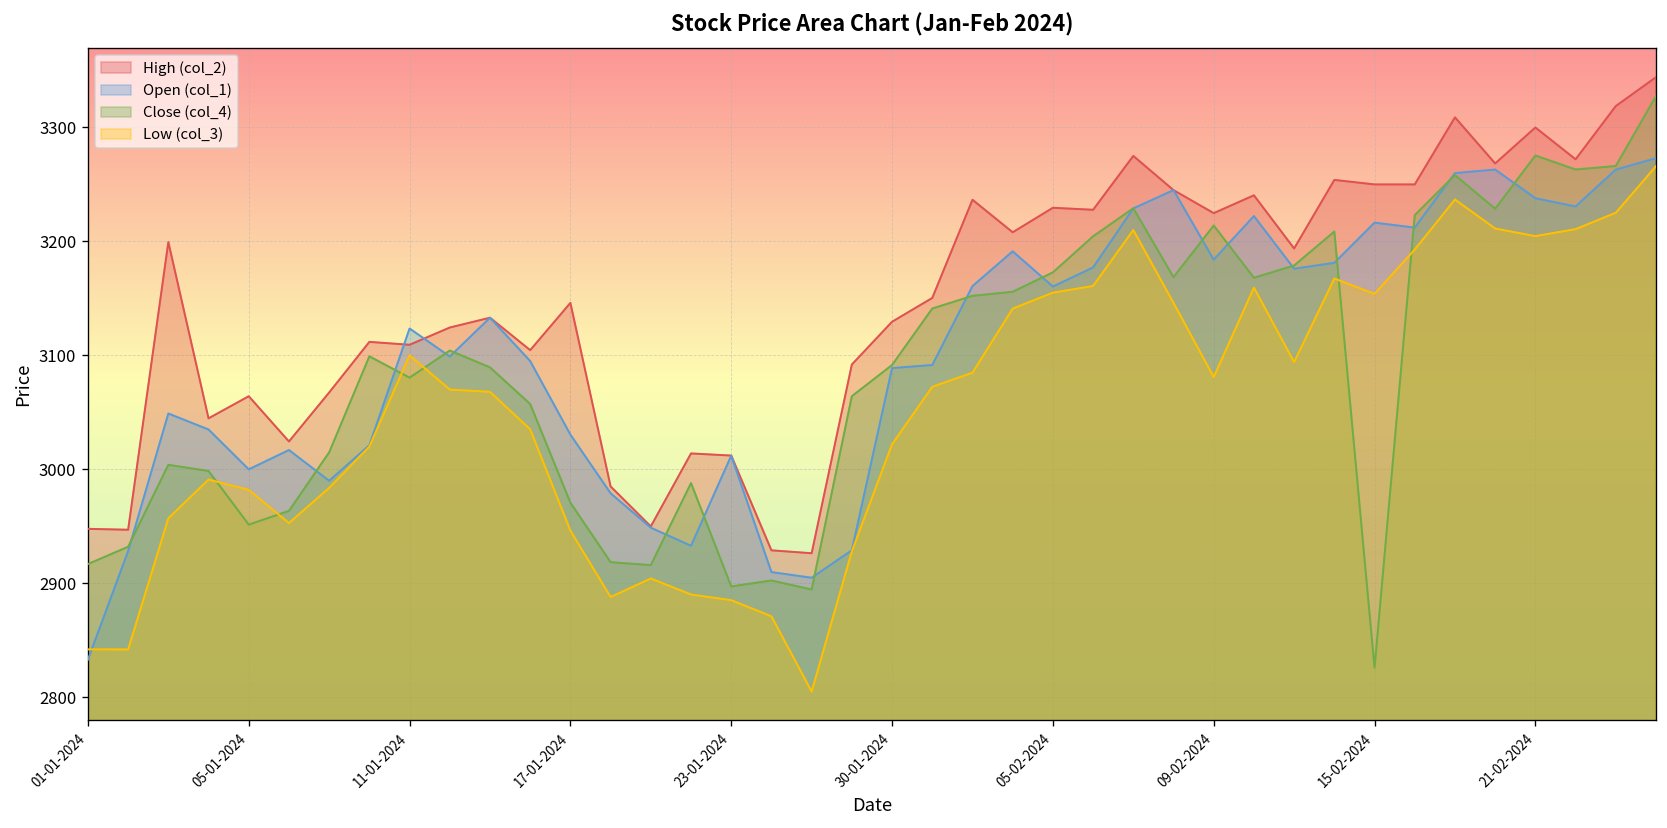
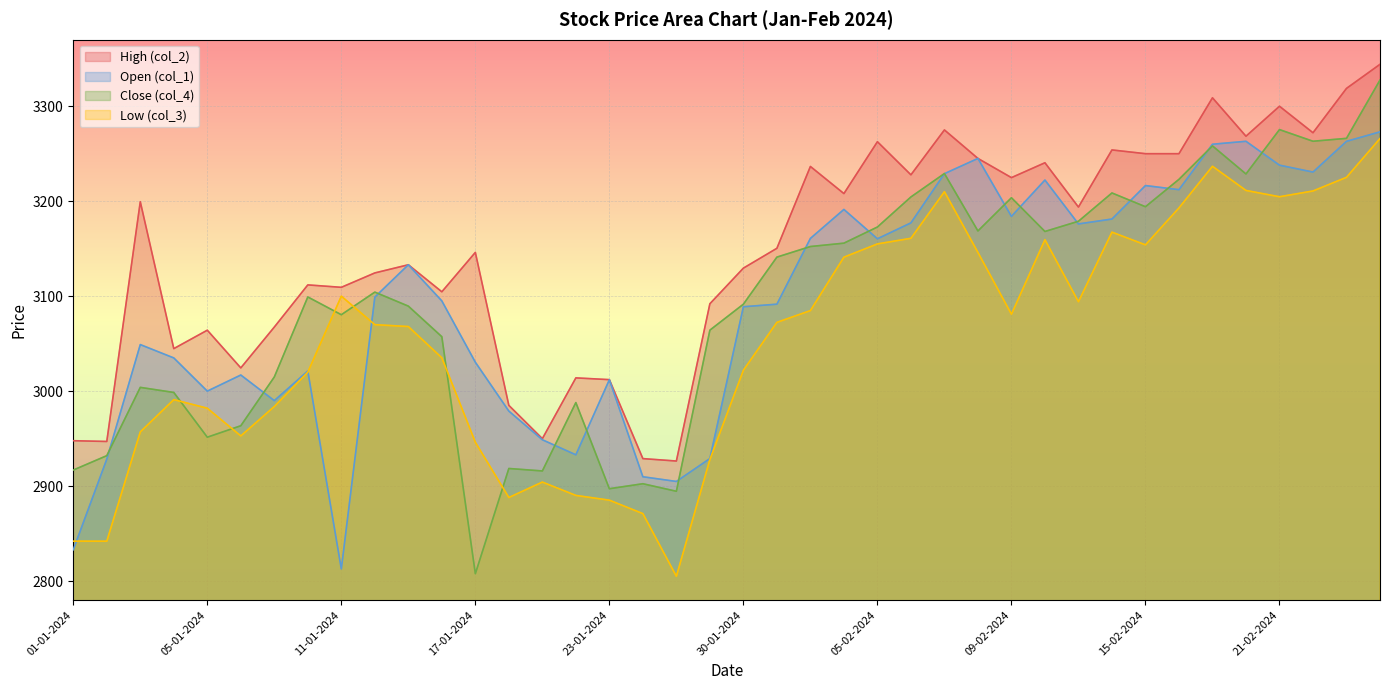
  {
    "High (col_2)": {
      "01-01-2024": 2950,
      "05-01-2024": 3060,
      "11-01-2024": 3110,
      "17-01-2024": 3150,
      "30-01-2024": 3130,
-     "05-02-2024": 3230,
+     "05-02-2024": 3260,
      "09-02-2024": 3220,
      "15-02-2024": 3250,
      "21-02-2024": 3300
    },
    "Open (col_1)": {
      "01-01-2024": 2830,
      "05-01-2024": 3000,
-     "11-01-2024": 3120,
+     "11-01-2024": 2810,
      "17-01-2024": 3030,
      "05-02-2024": 3160,
      "09-02-2024": 3180,
      "15-02-2024": 3220,
      "21-02-2024": 3240
    },
    "Close (col_4)": {
      "01-01-2024": 2920,
      "05-01-2024": 2950,
      "11-01-2024": 3080,
-     "17-01-2024": 2970,
+     "17-01-2024": 2810,
      "23-01-2024": 2900,
      "05-02-2024": 3170,
-     "09-02-2024": 3210,
-     "15-02-2024": 2830,
+     "09-02-2024": 3200,
+     "15-02-2024": 3190,
      "21-02-2024": 3280
    },
    "Low (col_3)": {
      "01-01-2024": 2840,
      "05-01-2024": 2980,
      "11-01-2024": 3100,
      "17-01-2024": 2950,
      "23-01-2024": 2890,
      "30-01-2024": 3020,
      "05-02-2024": 3160,
      "09-02-2024": 3080,
      "15-02-2024": 3150,
      "21-02-2024": 3200
    }
  }
